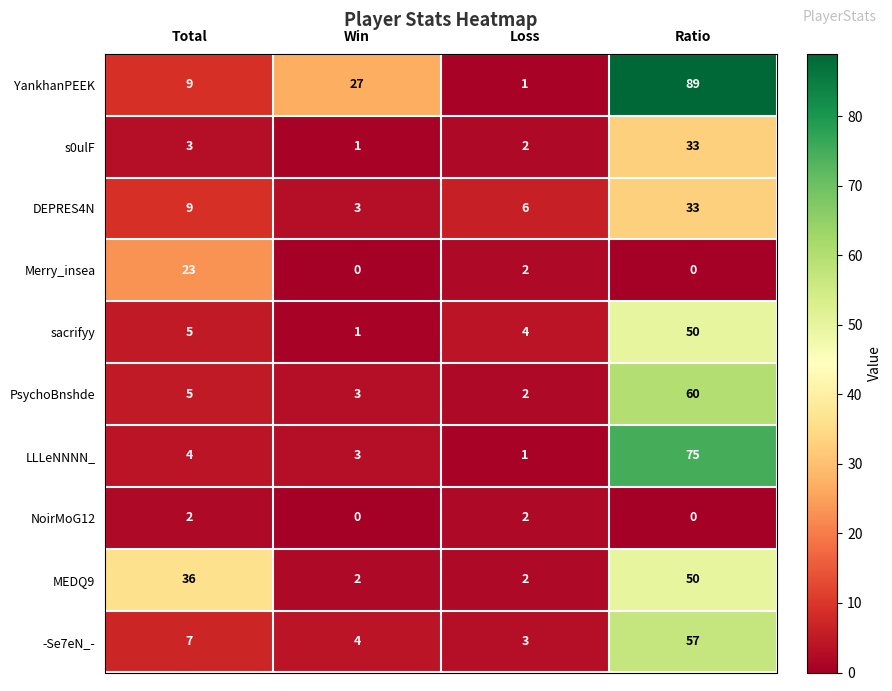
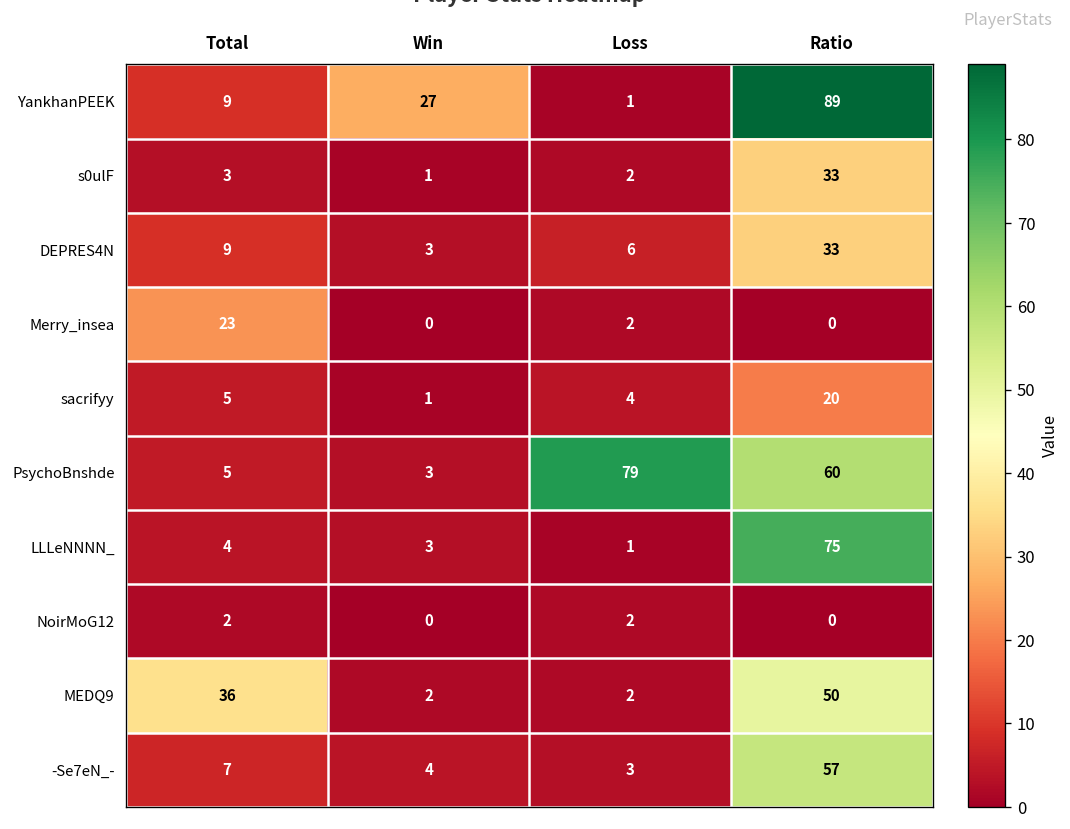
  {
    "YankhanPEEK": {
      "Total": 9,
      "Win": 27,
      "Loss": 1,
      "Ratio": 89
    },
    "s0ulF": {
      "Total": 3,
      "Win": 1,
      "Loss": 2,
      "Ratio": 33
    },
    "DEPRES4N": {
      "Total": 9,
      "Win": 3,
      "Loss": 6,
      "Ratio": 33
    },
    "Merry_insea": {
      "Total": 23,
      "Win": 0,
      "Loss": 2,
      "Ratio": 0
    },
    "sacrifyy": {
      "Total": 5,
      "Win": 1,
      "Loss": 4,
-     "Ratio": 50
+     "Ratio": 20
    },
    "PsychoBnshde": {
      "Total": 5,
      "Win": 3,
-     "Loss": 2,
+     "Loss": 79,
      "Ratio": 60
    },
    "LLLeNNNN_": {
      "Total": 4,
      "Win": 3,
      "Loss": 1,
      "Ratio": 75
    },
    "NoirMoG12": {
      "Total": 2,
      "Win": 0,
      "Loss": 2,
      "Ratio": 0
    },
    "MEDQ9": {
      "Total": 36,
      "Win": 2,
      "Loss": 2,
      "Ratio": 50
    },
    "-Se7eN_-": {
      "Total": 7,
      "Win": 4,
      "Loss": 3,
      "Ratio": 57
    }
  }
